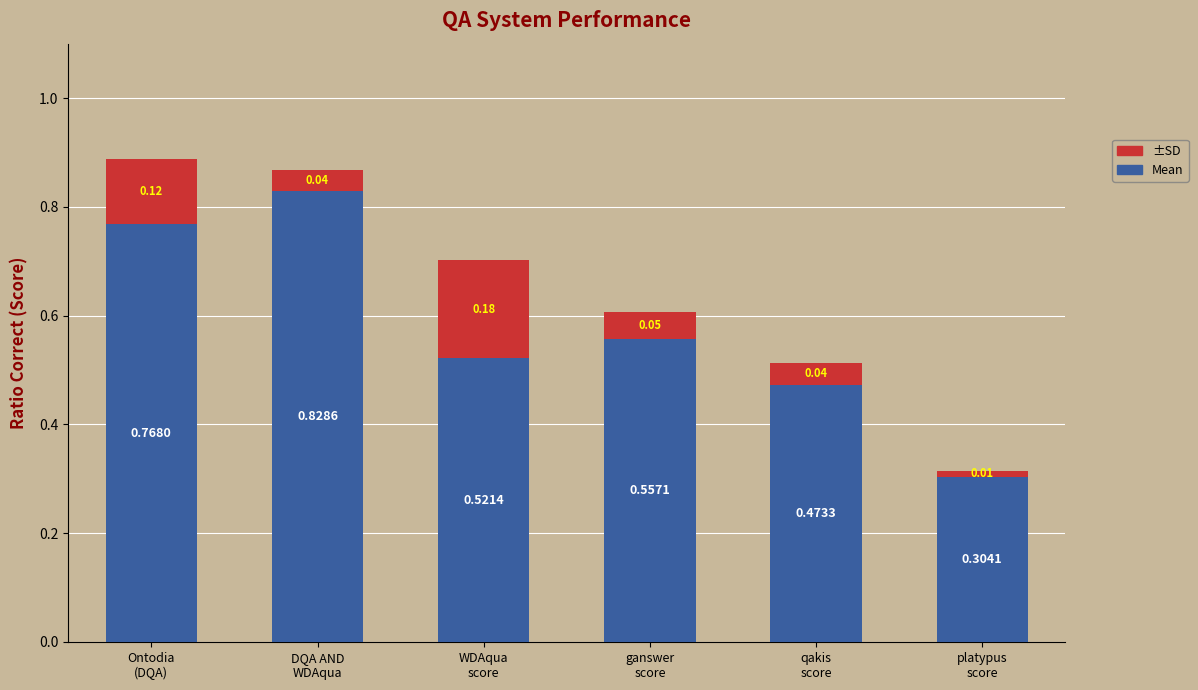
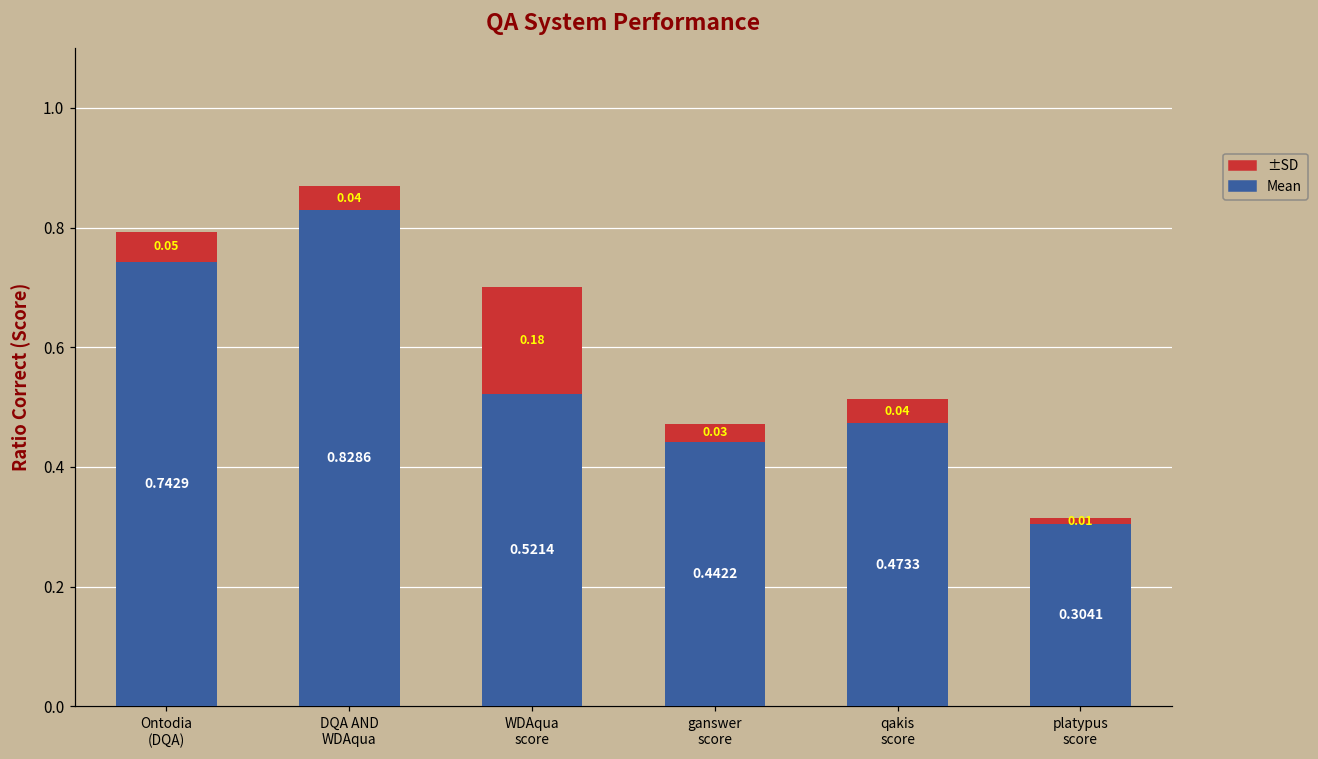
  {
    "Mean": {
-     "Ontodia (DQA)": 0.7680,
+     "Ontodia (DQA)": 0.7429,
      "DQA AND WDAqua": 0.8286,
      "WDAqua score": 0.5214,
-     "ganswer score": 0.5571,
+     "ganswer score": 0.4422,
      "qakis score": 0.4733,
      "platypus score": 0.3041
    },
    "±SD": {
-     "Ontodia (DQA)": 0.12,
+     "Ontodia (DQA)": 0.05,
      "DQA AND WDAqua": 0.04,
      "WDAqua score": 0.18,
-     "ganswer score": 0.05,
+     "ganswer score": 0.03,
      "qakis score": 0.04,
      "platypus score": 0.01
    }
  }
